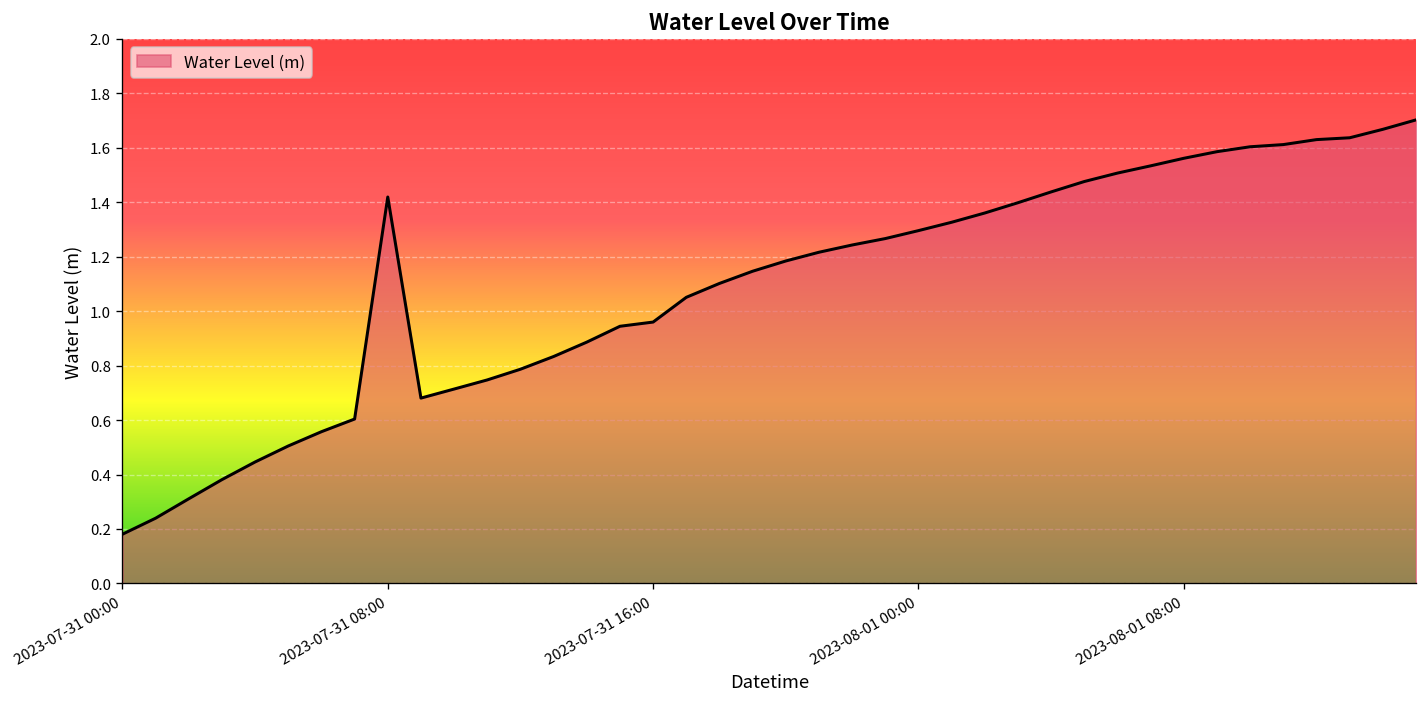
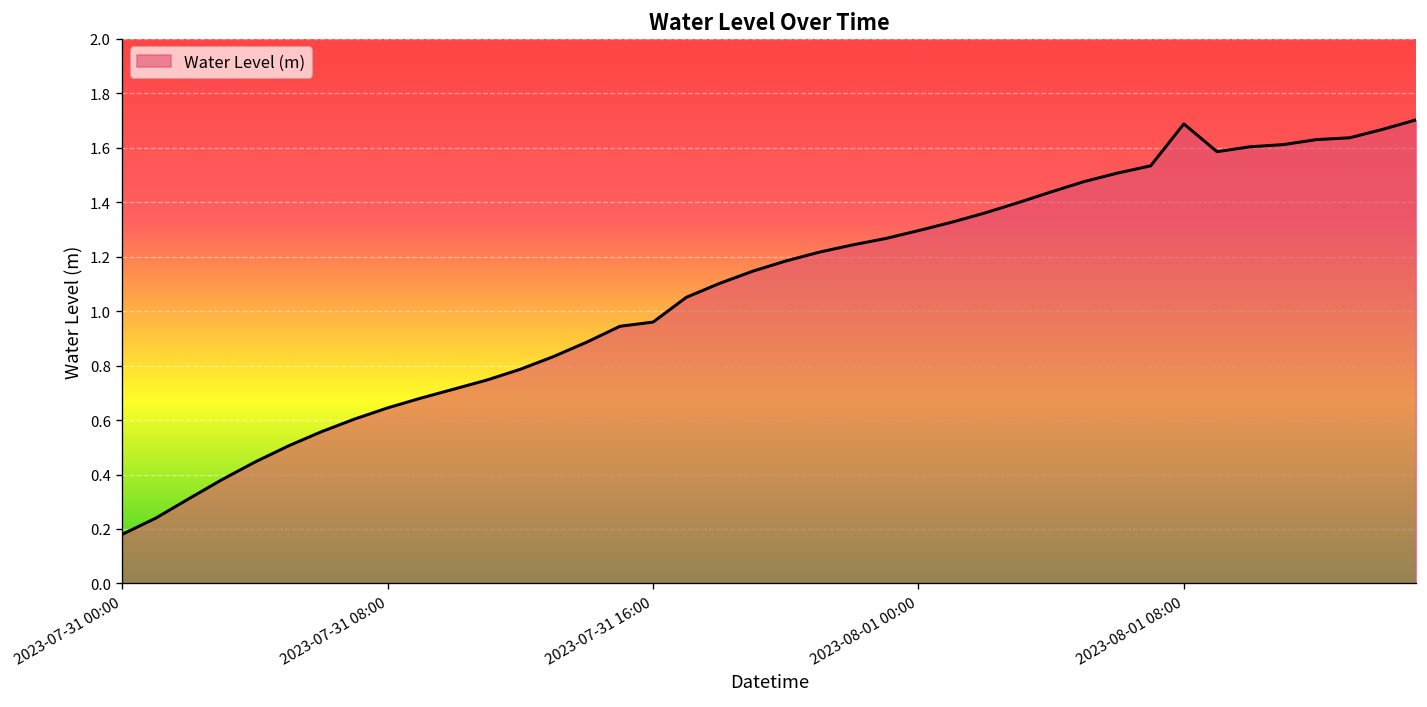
  {
    "2023-07-31 00:00": 0.18,
-   "2023-07-31 08:00": 1.42,
+   "2023-07-31 08:00": 0.65,
    "2023-07-31 16:00": 0.96,
    "2023-08-01 00:00": 1.30,
-   "2023-08-01 08:00": 1.56
+   "2023-08-01 08:00": 1.69
  }
